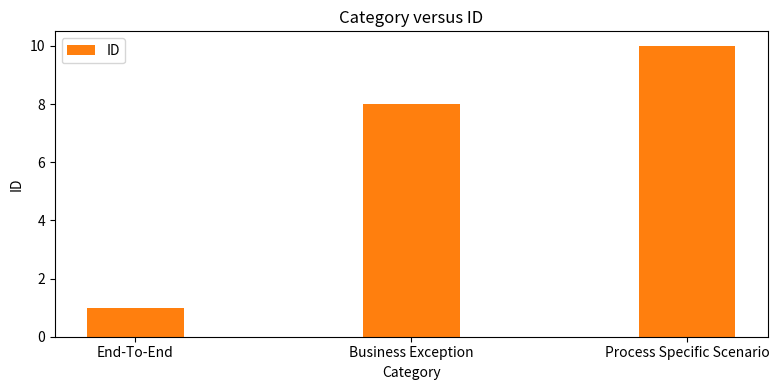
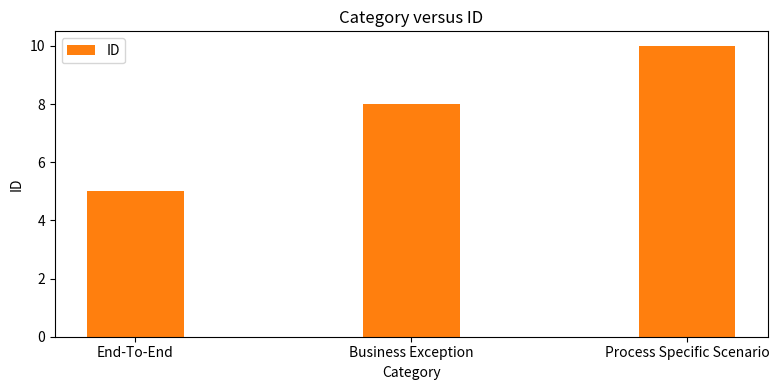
  {
-   "End-To-End": 1,
+   "End-To-End": 5,
    "Business Exception": 8,
    "Process Specific Scenario": 10
  }
